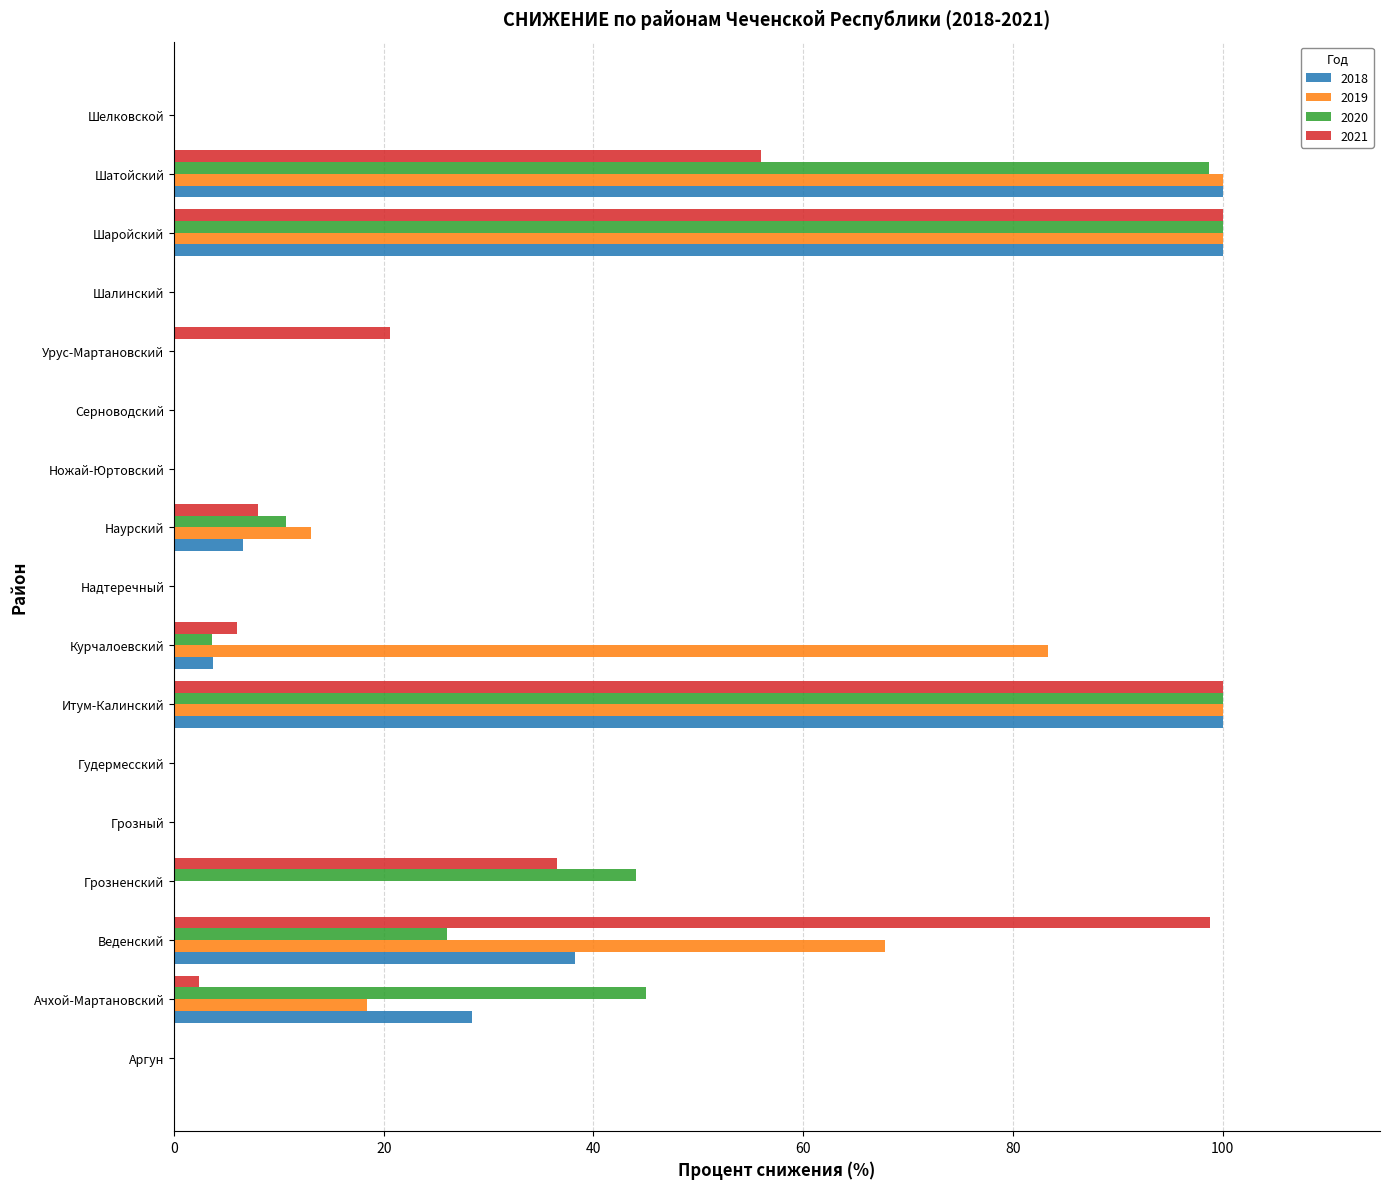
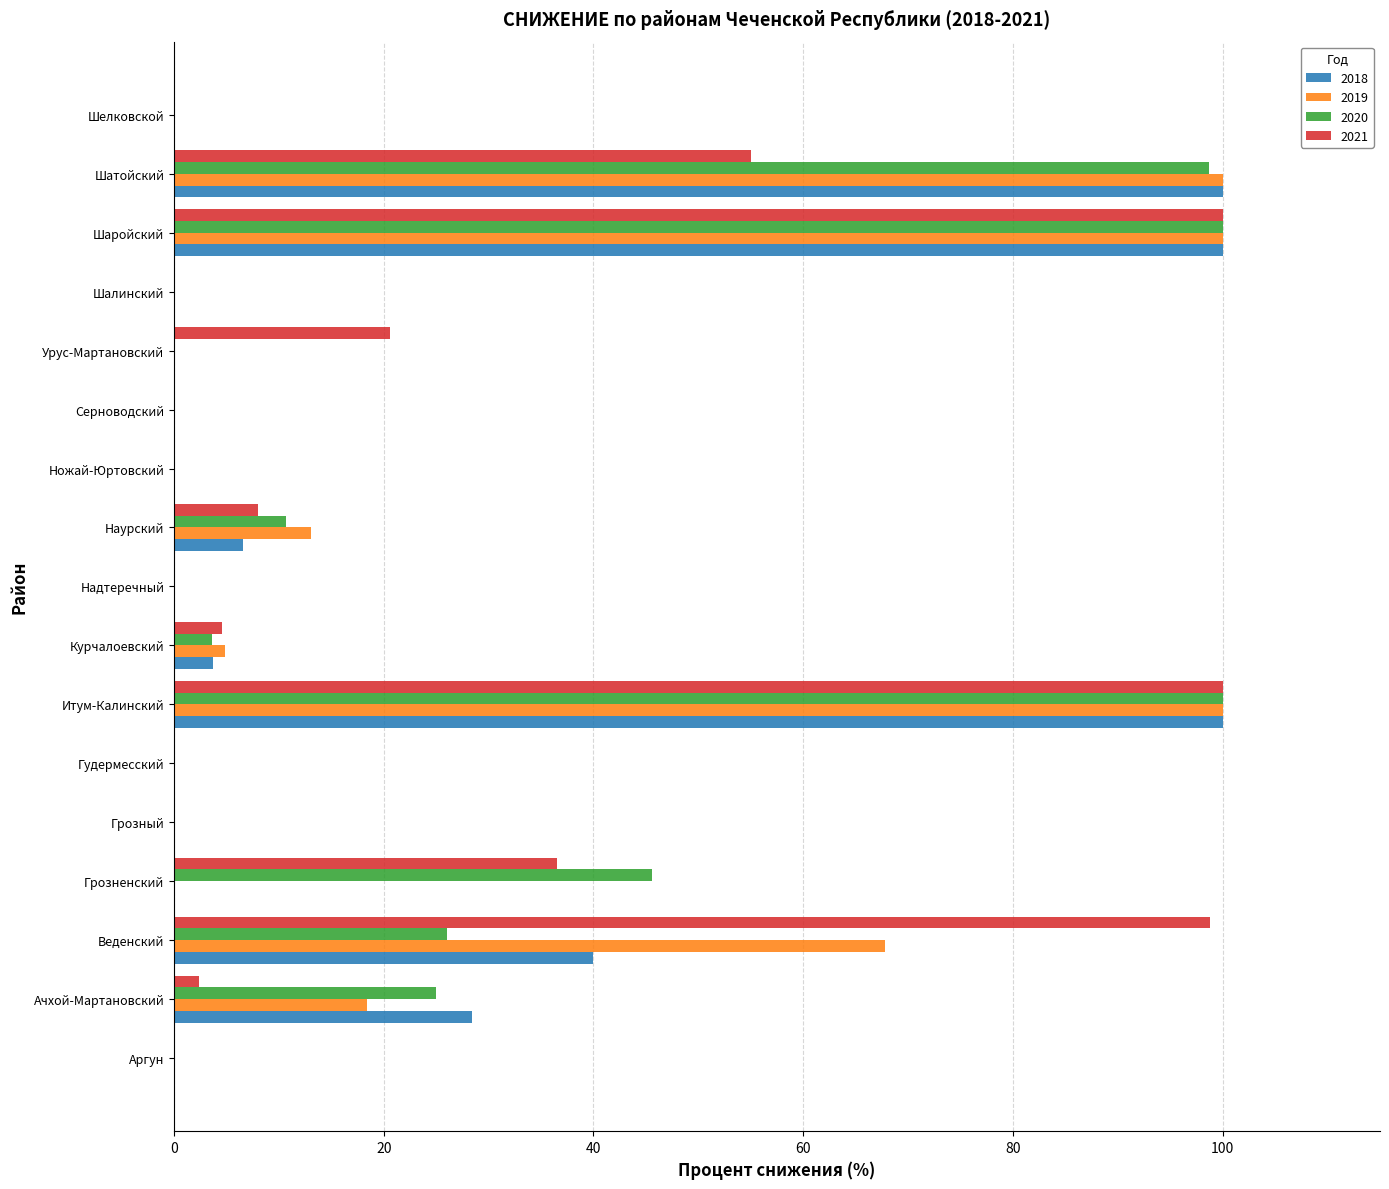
  {
    "2018": {
      "Шелковской": 0.0,
      "Шатойский": 100.0,
      "Шаройский": 100.0,
      "Шалинский": 0.0,
      "Урус-Мартановский": 0.0,
      "Серноводский": 0.0,
      "Ножай-Юртовский": 0.0,
      "Наурский": 6.6,
      "Надтеречный": 0.0,
      "Курчалоевский": 3.7,
      "Итум-Калинский": 100.0,
      "Гудермесский": 0.0,
      "Грозный": 0.0,
      "Грозненский": 0.0,
-     "Веденский": 38.2,
+     "Веденский": 40.0,
      "Ачхой-Мартановский": 28.4,
      "Аргун": 0.0
    },
    "2019": {
      "Шелковской": 0.0,
      "Шатойский": 100.0,
      "Шаройский": 100.0,
      "Шалинский": 0.0,
      "Урус-Мартановский": 0.0,
      "Серноводский": 0.0,
      "Ножай-Юртовский": 0.0,
      "Наурский": 13.1,
      "Надтеречный": 0.0,
-     "Курчалоевский": 83.4,
+     "Курчалоевский": 4.8,
      "Итум-Калинский": 100.0,
      "Гудермесский": 0.0,
      "Грозный": 0.0,
      "Грозненский": 0.0,
      "Веденский": 67.8,
      "Ачхой-Мартановский": 18.4,
      "Аргун": 0.0
    },
    "2020": {
      "Шелковской": 0.0,
      "Шатойский": 98.7,
      "Шаройский": 100.0,
      "Шалинский": 0.0,
      "Урус-Мартановский": 0.0,
      "Серноводский": 0.0,
      "Ножай-Юртовский": 0.0,
      "Наурский": 10.7,
      "Надтеречный": 0.0,
      "Курчалоевский": 3.6,
      "Итум-Калинский": 100.0,
      "Гудермесский": 0.0,
      "Грозный": 0.0,
-     "Грозненский": 44.1,
+     "Грозненский": 45.6,
      "Веденский": 26.0,
-     "Ачхой-Мартановский": 45,
+     "Ачхой-Мартановский": 25,
      "Аргун": 0.0
    },
    "2021": {
      "Шелковской": 0.0,
-     "Шатойский": 56,
+     "Шатойский": 55,
      "Шаройский": 100.0,
      "Шалинский": 0.0,
      "Урус-Мартановский": 20.6,
      "Серноводский": 0.0,
      "Ножай-Юртовский": 0.0,
      "Наурский": 8.0,
      "Надтеречный": 0.0,
-     "Курчалоевский": 6.0,
+     "Курчалоевский": 4.6,
      "Итум-Калинский": 100.0,
      "Гудермесский": 0.0,
      "Грозный": 0.0,
      "Грозненский": 36.5,
      "Веденский": 98.8,
      "Ачхой-Мартановский": 2.4,
      "Аргун": 0.0
    }
  }
